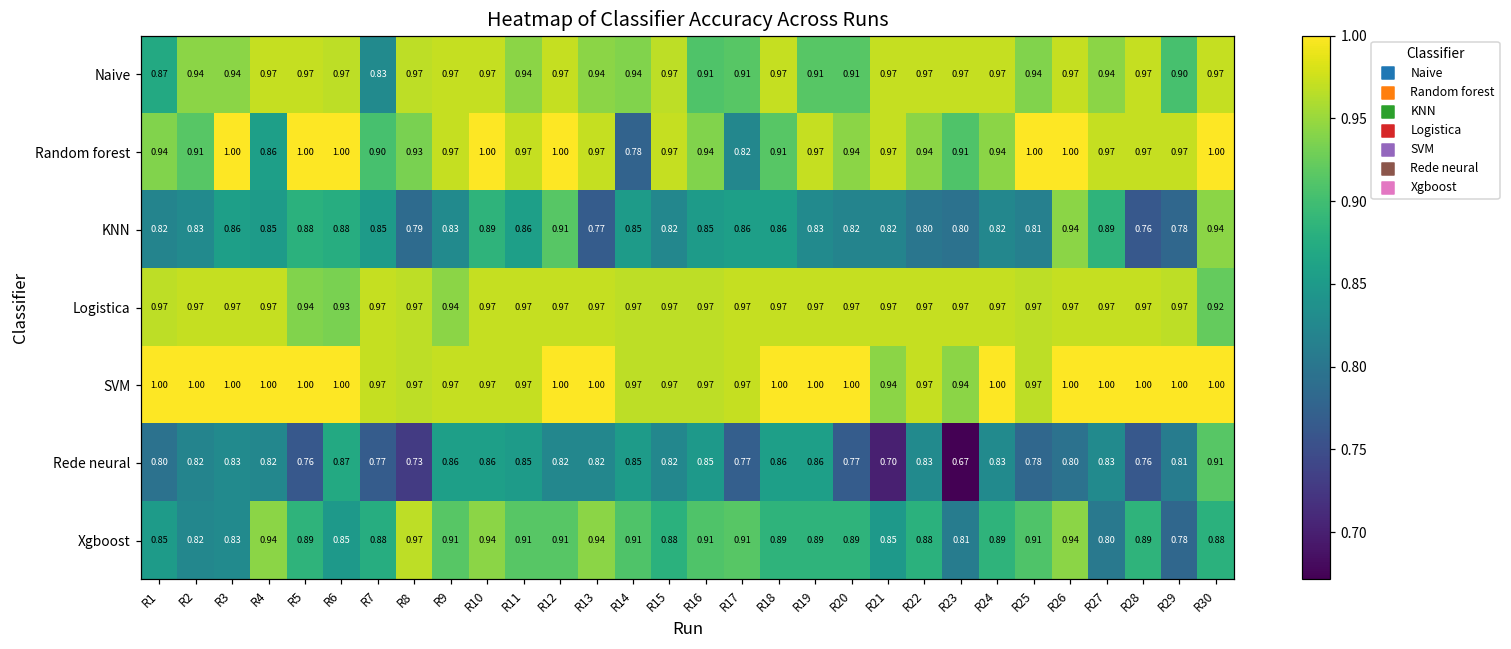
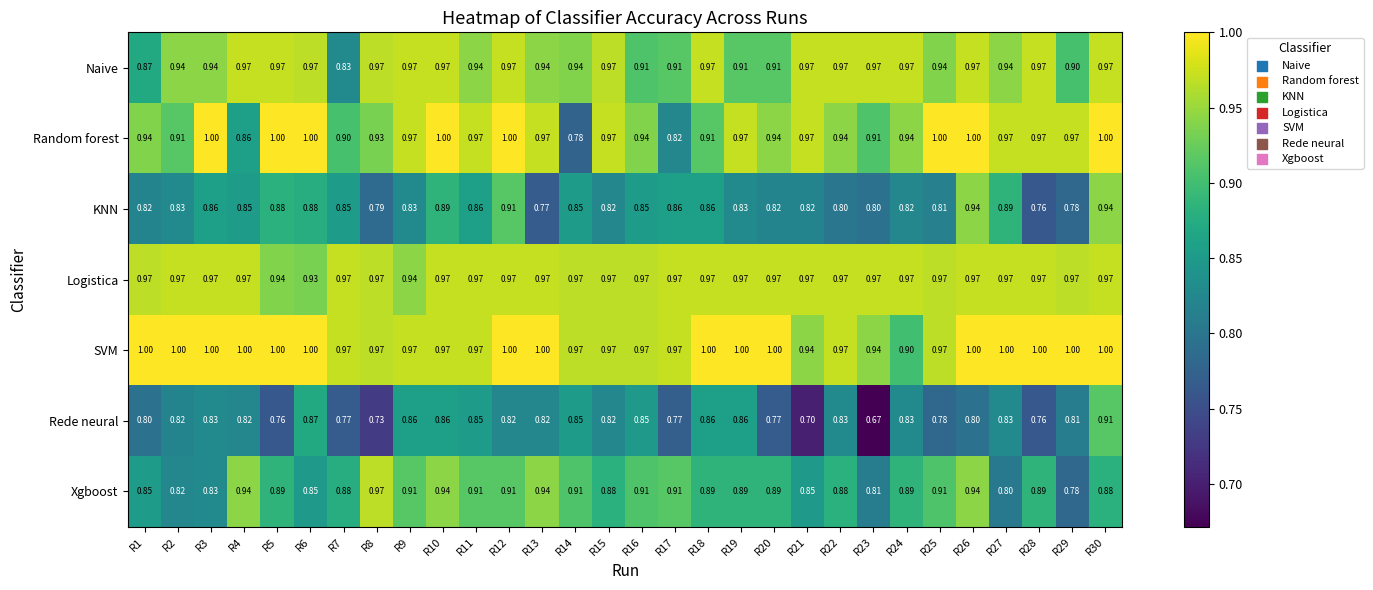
  {
    "Logistica": {
      "R1": 0.97,
      "R2": 0.97,
      "R3": 0.97,
      "R4": 0.97,
      "R5": 0.94,
      "R6": 0.93,
      "R7": 0.97,
      "R8": 0.97,
      "R9": 0.94,
      "R10": 0.97,
      "R11": 0.97,
      "R12": 0.97,
      "R13": 0.97,
      "R14": 0.97,
      "R15": 0.97,
      "R16": 0.97,
      "R17": 0.97,
      "R18": 0.97,
      "R19": 0.97,
      "R20": 0.97,
      "R21": 0.97,
      "R22": 0.97,
      "R23": 0.97,
      "R24": 0.97,
      "R25": 0.97,
      "R26": 0.97,
      "R27": 0.97,
      "R28": 0.97,
      "R29": 0.97,
-     "R30": 0.92
+     "R30": 0.97
    },
    "SVM": {
      "R1": 1.00,
      "R2": 1.00,
      "R3": 1.00,
      "R4": 1.00,
      "R5": 1.00,
      "R6": 1.00,
      "R7": 0.97,
      "R8": 0.97,
      "R9": 0.97,
      "R10": 0.97,
      "R11": 0.97,
      "R12": 1.00,
      "R13": 1.00,
      "R14": 0.97,
      "R15": 0.97,
      "R16": 0.97,
      "R17": 0.97,
      "R18": 1.00,
      "R19": 1.00,
      "R20": 1.00,
      "R21": 0.94,
      "R22": 0.97,
      "R23": 0.94,
-     "R24": 1.00,
+     "R24": 0.90,
      "R25": 0.97,
      "R26": 1.00,
      "R27": 1.00,
      "R28": 1.00,
      "R29": 1.00,
      "R30": 1.00
    }
  }
